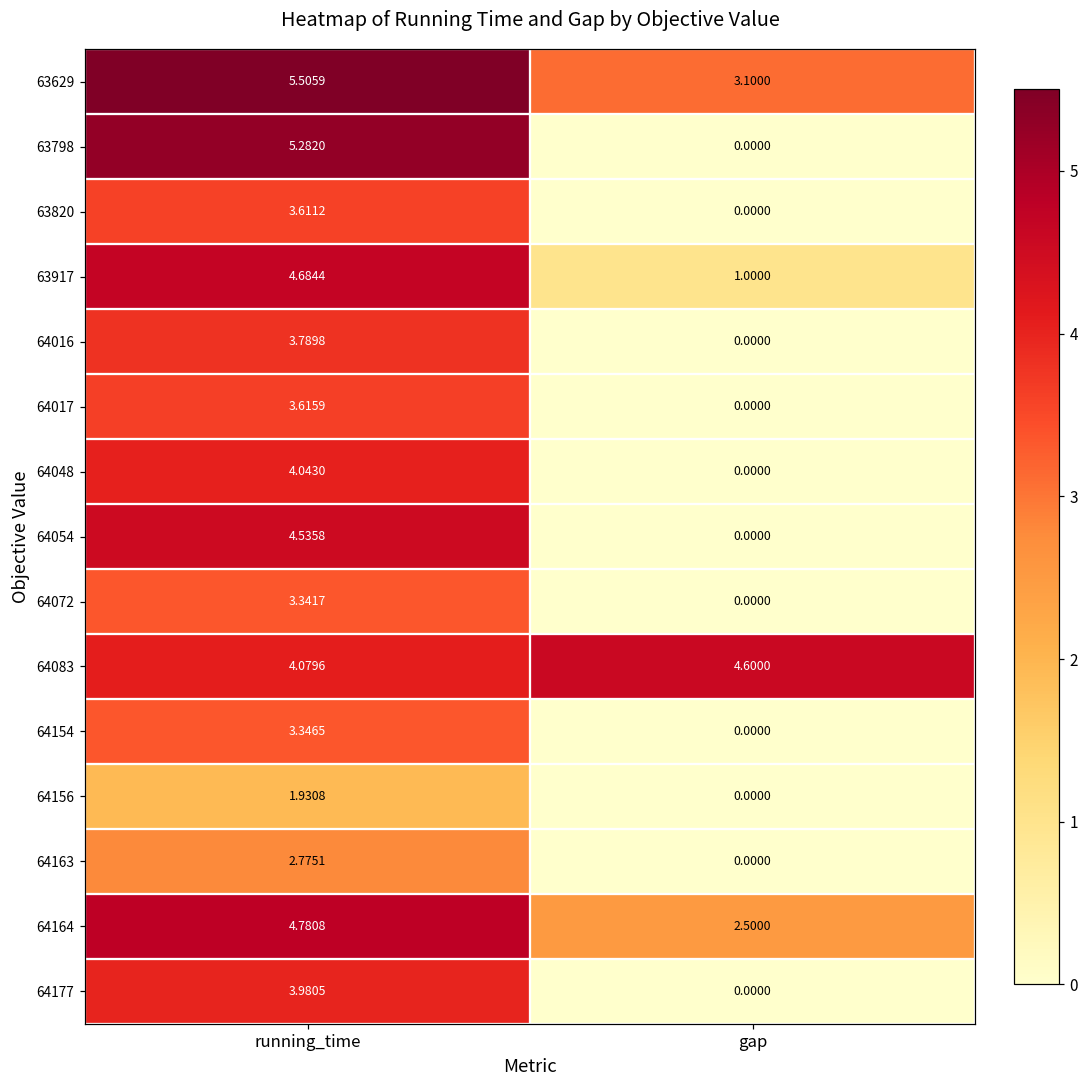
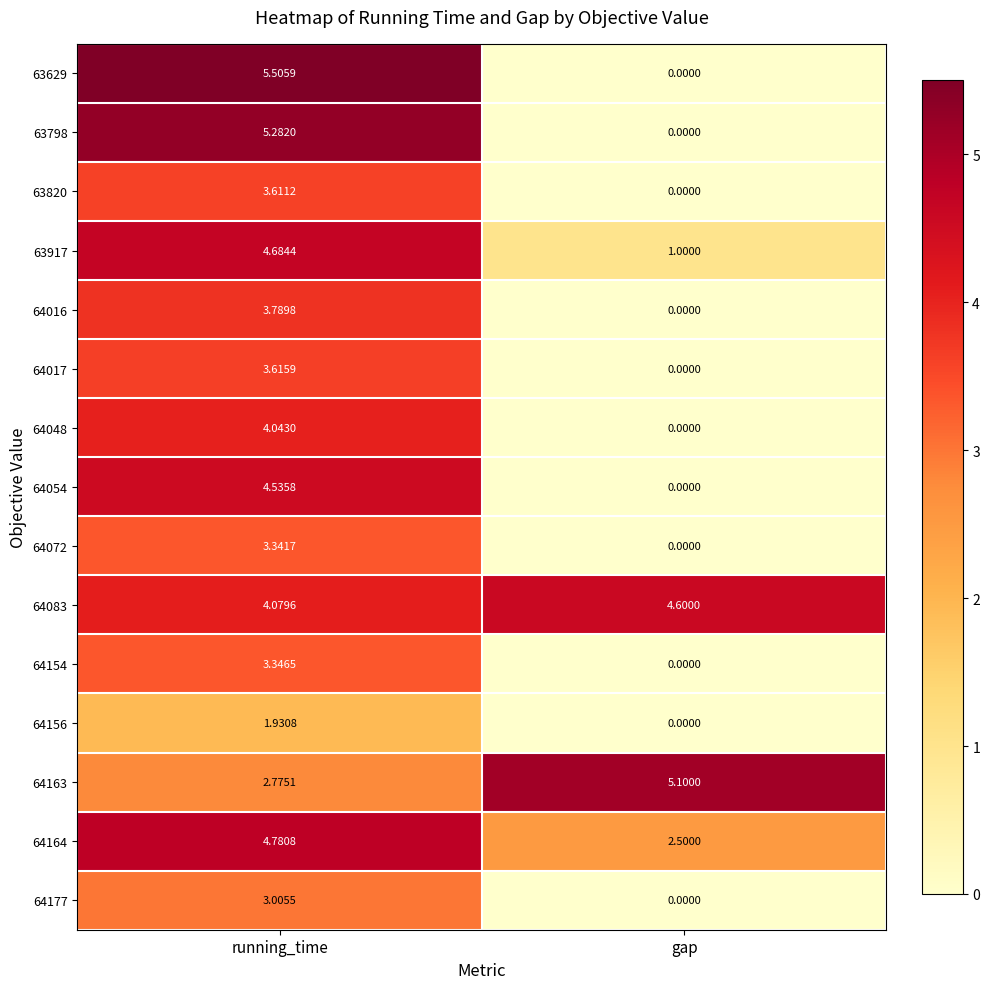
  {
    "63629": {
      "running_time": 5.5059,
-     "gap": 3.1000
+     "gap": 0.0000
    },
    "63798": {
      "running_time": 5.2820,
      "gap": 0.0000
    },
    "63820": {
      "running_time": 3.6112,
      "gap": 0.0000
    },
    "63917": {
      "running_time": 4.6844,
      "gap": 1.0000
    },
    "64016": {
      "running_time": 3.7898,
      "gap": 0.0000
    },
    "64017": {
      "running_time": 3.6159,
      "gap": 0.0000
    },
    "64048": {
      "running_time": 4.0430,
      "gap": 0.0000
    },
    "64054": {
      "running_time": 4.5358,
      "gap": 0.0000
    },
    "64072": {
      "running_time": 3.3417,
      "gap": 0.0000
    },
    "64083": {
      "running_time": 4.0796,
      "gap": 4.6000
    },
    "64154": {
      "running_time": 3.3465,
      "gap": 0.0000
    },
    "64156": {
      "running_time": 1.9308,
      "gap": 0.0000
    },
    "64163": {
      "running_time": 2.7751,
-     "gap": 0.0000
+     "gap": 5.1000
    },
    "64164": {
      "running_time": 4.7808,
      "gap": 2.5000
    },
    "64177": {
-     "running_time": 3.9805,
+     "running_time": 3.0055,
      "gap": 0.0000
    }
  }
